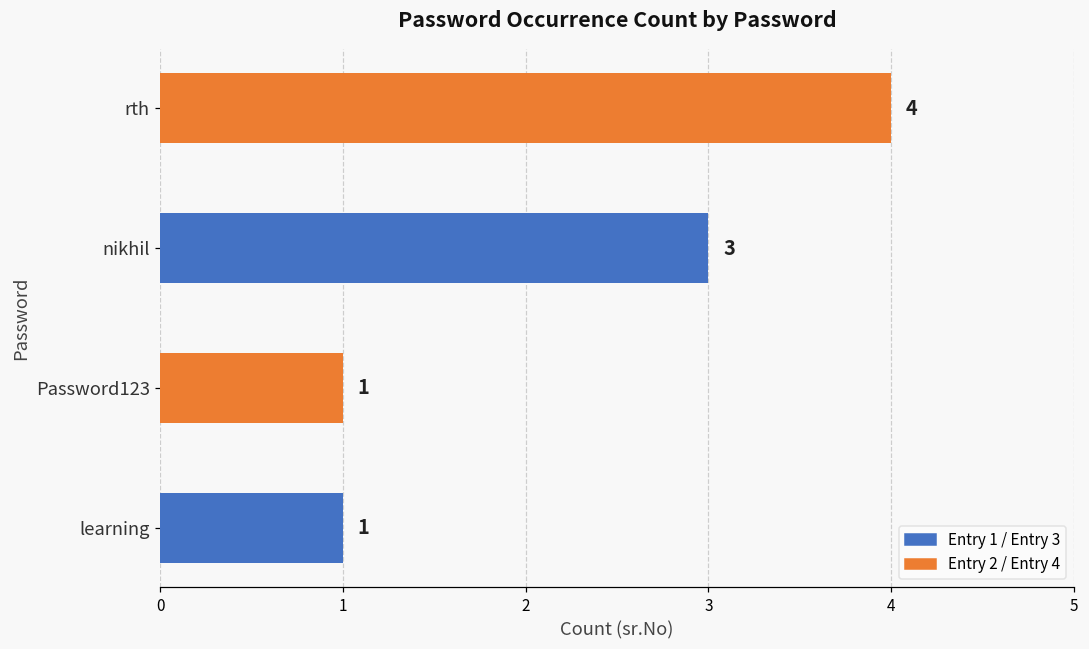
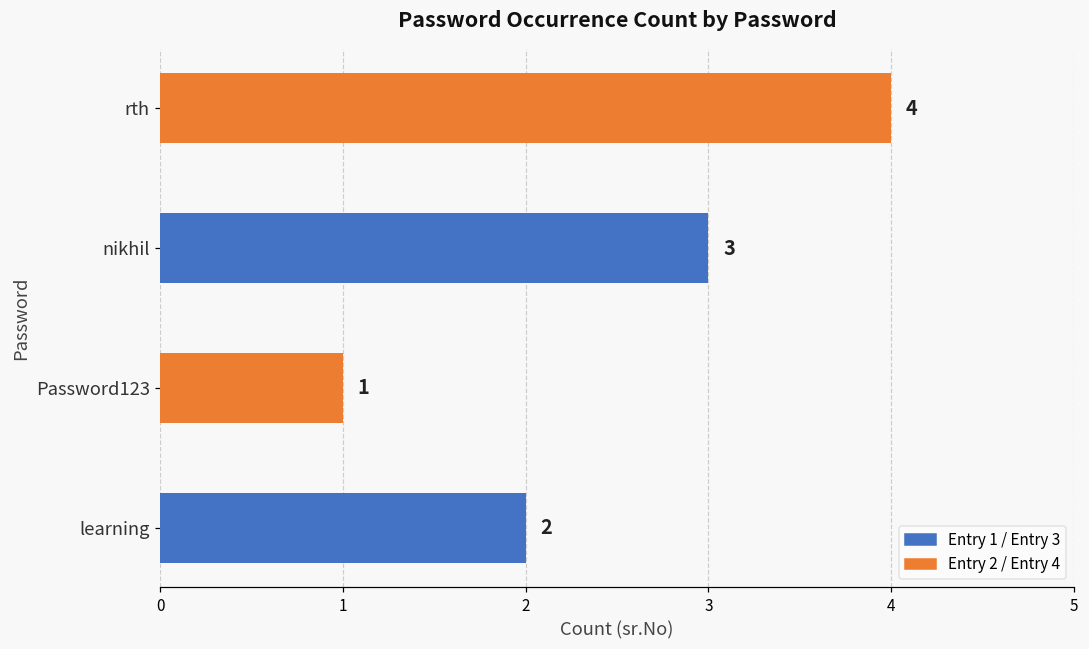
  {
    "rth": 4,
    "nikhil": 3,
    "Password123": 1,
-   "learning": 1
+   "learning": 2
  }
